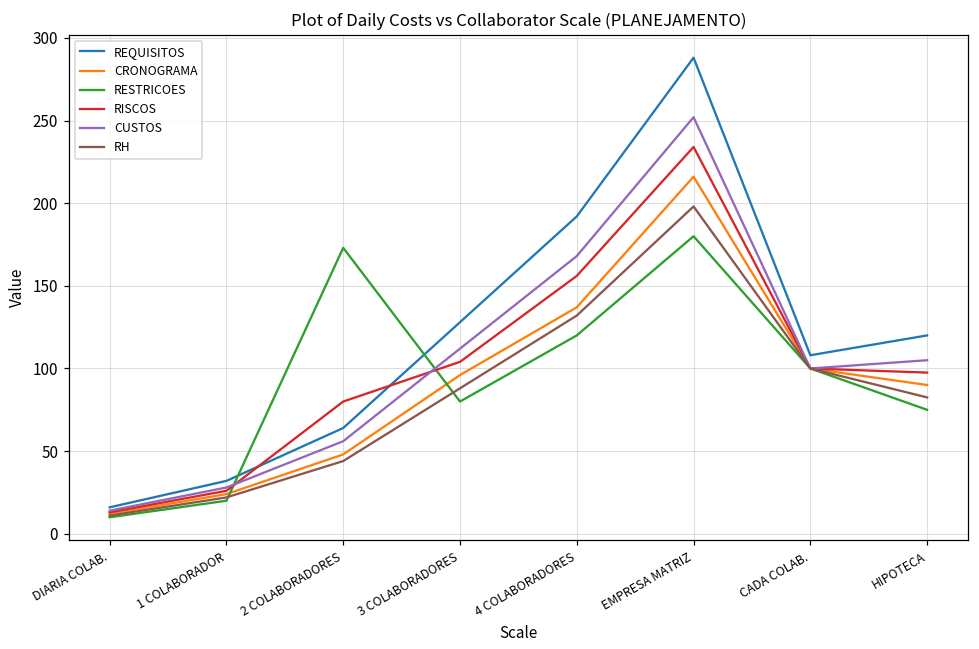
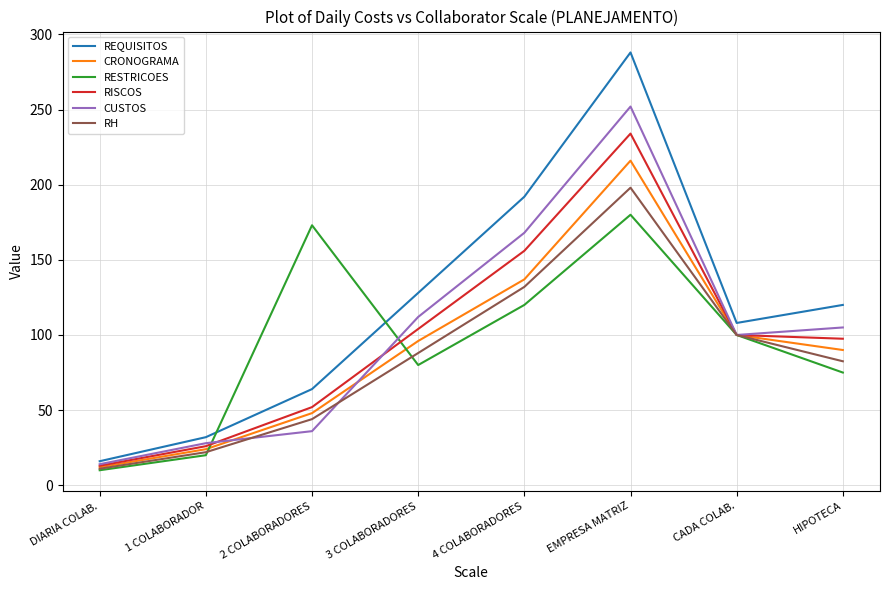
  {
    "REQUISITOS": {
      "DIARIA COLAB.": 16,
      "1 COLABORADOR": 32,
      "2 COLABORADORES": 64,
      "3 COLABORADORES": 128,
      "4 COLABORADORES": 192,
      "EMPRESA MATRIZ": 288,
      "CADA COLAB.": 108,
      "HIPOTECA": 120
    },
    "CRONOGRAMA": {
      "1 COLABORADOR": 24,
      "2 COLABORADORES": 48,
      "3 COLABORADORES": 96,
      "4 COLABORADORES": 137,
      "EMPRESA MATRIZ": 216,
      "HIPOTECA": 90
    },
    "RESTRICOES": {
      "1 COLABORADOR": 20,
      "2 COLABORADORES": 173,
      "3 COLABORADORES": 80,
      "4 COLABORADORES": 120,
      "EMPRESA MATRIZ": 180,
      "HIPOTECA": 75
    },
    "RISCOS": {
      "1 COLABORADOR": 26,
-     "2 COLABORADORES": 80,
+     "2 COLABORADORES": 52,
      "3 COLABORADORES": 104,
      "4 COLABORADORES": 156,
      "EMPRESA MATRIZ": 234,
      "HIPOTECA": 98
    },
    "CUSTOS": {
      "1 COLABORADOR": 28,
-     "2 COLABORADORES": 56,
+     "2 COLABORADORES": 36,
      "3 COLABORADORES": 112,
      "4 COLABORADORES": 168,
      "EMPRESA MATRIZ": 252,
      "HIPOTECA": 105
    },
    "RH": {
      "1 COLABORADOR": 22,
      "2 COLABORADORES": 44,
      "3 COLABORADORES": 88,
      "4 COLABORADORES": 132,
      "EMPRESA MATRIZ": 198,
      "HIPOTECA": 83
    }
  }
